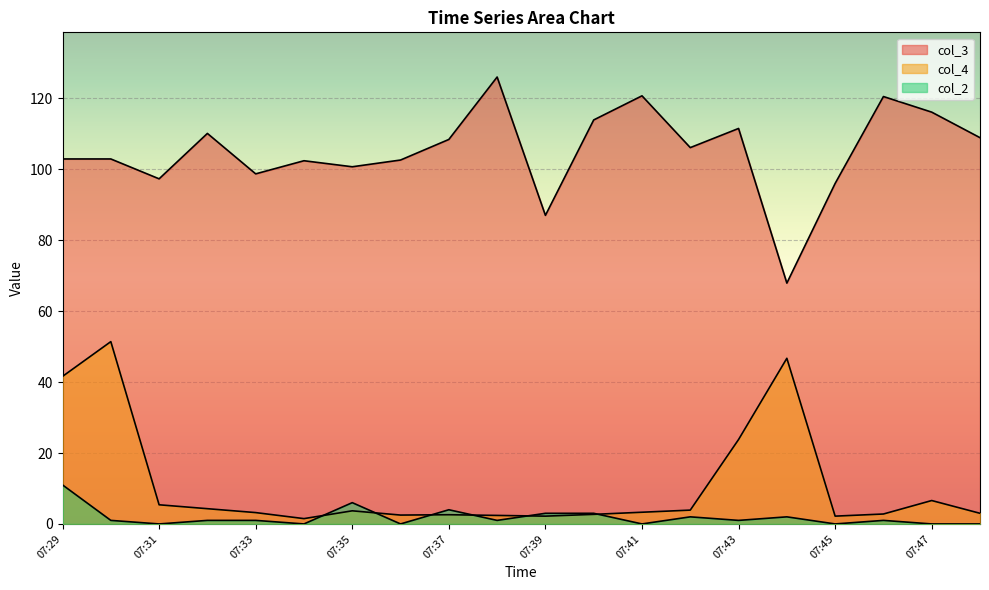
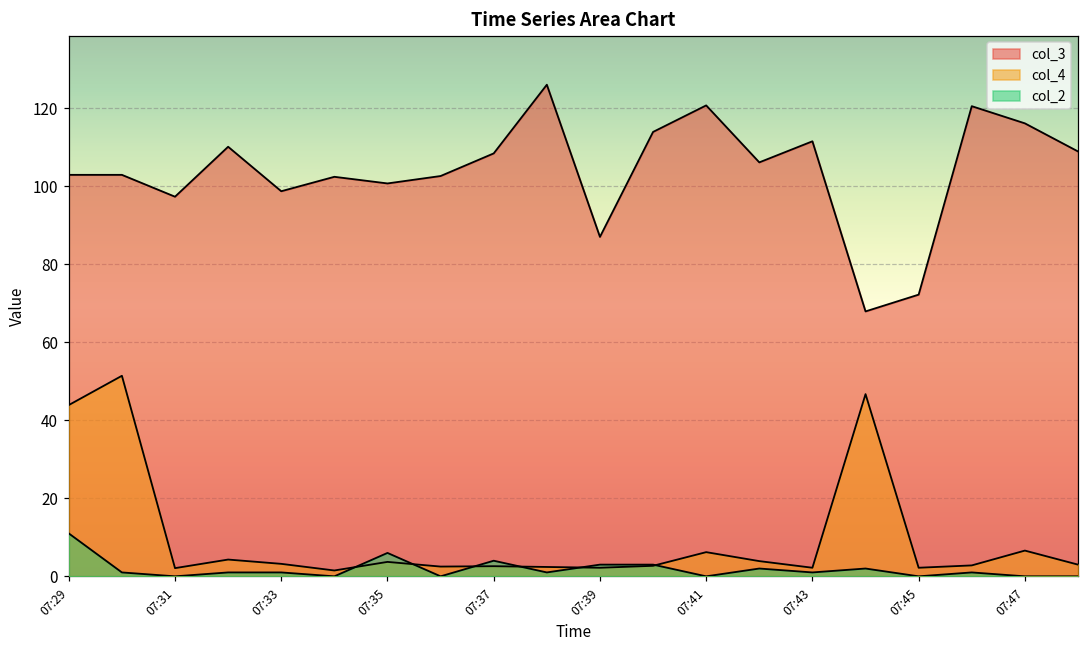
  {
    "col_3": {
      "07:29": 103,
      "07:31": 97,
      "07:33": 99,
      "07:35": 101,
      "07:37": 108,
      "07:39": 87,
      "07:41": 121,
      "07:43": 112,
-     "07:45": 96,
+     "07:45": 72,
      "07:47": 116
    },
    "col_4": {
-     "07:29": 42,
-     "07:31": 5,
+     "07:29": 44,
+     "07:31": 2,
      "07:33": 3,
      "07:35": 4,
      "07:37": 3,
      "07:39": 2,
-     "07:41": 3,
-     "07:43": 24,
+     "07:41": 6,
+     "07:43": 2,
      "07:45": 2,
      "07:47": 7
    },
    "col_2": {
      "07:29": 11,
      "07:31": 0,
      "07:33": 1,
      "07:35": 6,
      "07:37": 4,
      "07:39": 3,
      "07:41": 0,
      "07:43": 1,
      "07:45": 0,
      "07:47": 0
    }
  }
